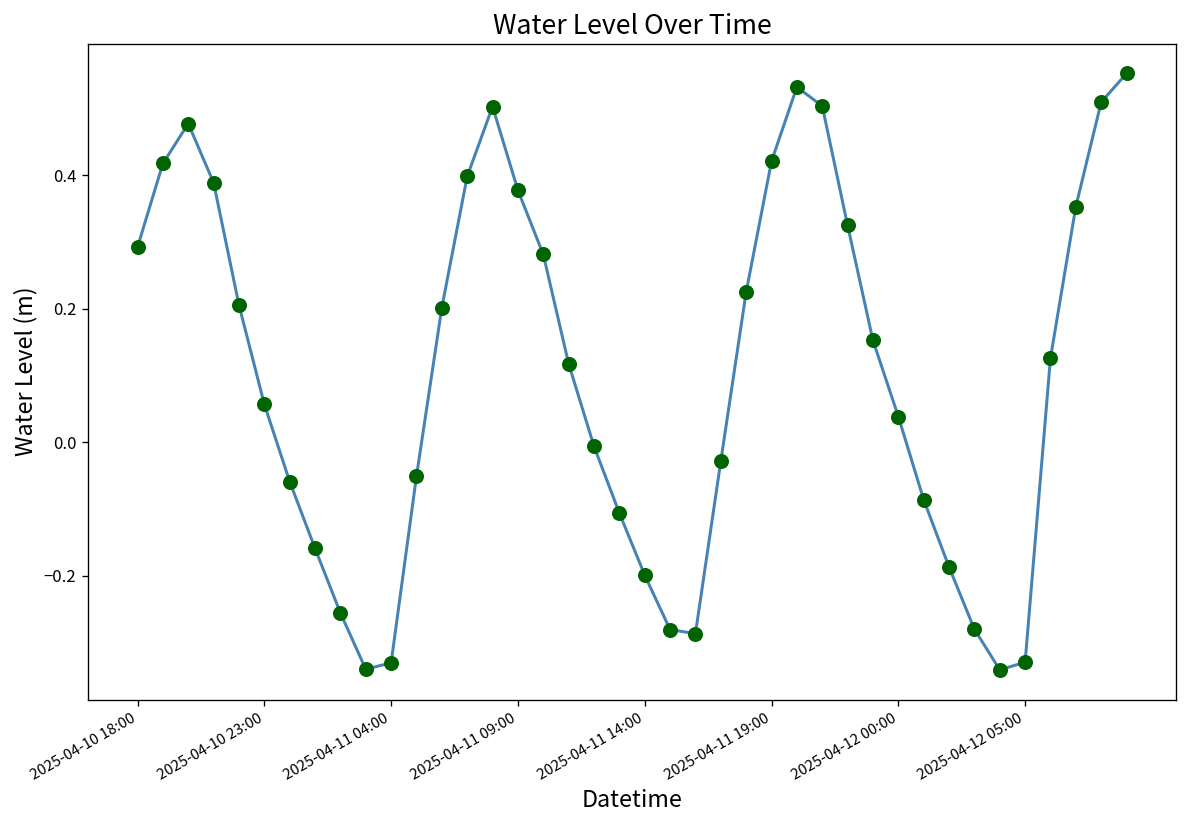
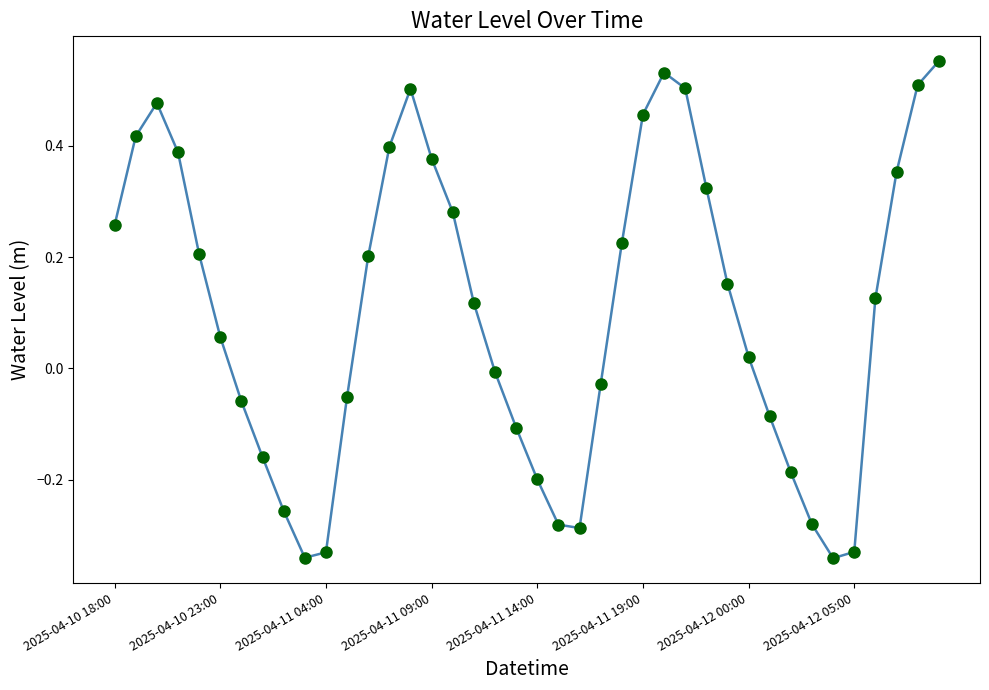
  {
-   "2025-04-10 18:00": 0.29,
+   "2025-04-10 18:00": 0.26,
    "2025-04-10 23:00": 0.06,
    "2025-04-11 04:00": -0.33,
    "2025-04-11 09:00": 0.38,
    "2025-04-11 14:00": -0.20,
-   "2025-04-11 19:00": 0.42,
-   "2025-04-12 00:00": 0.04,
+   "2025-04-11 19:00": 0.46,
+   "2025-04-12 00:00": 0.02,
    "2025-04-12 05:00": -0.33
  }
